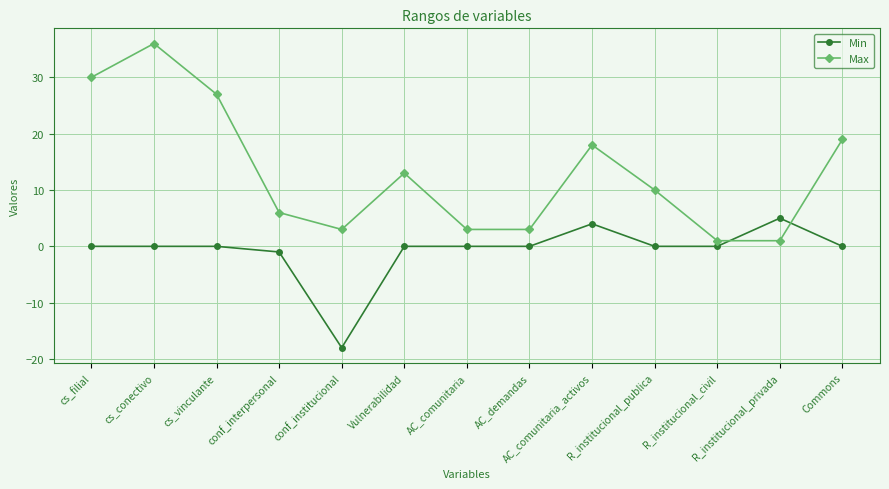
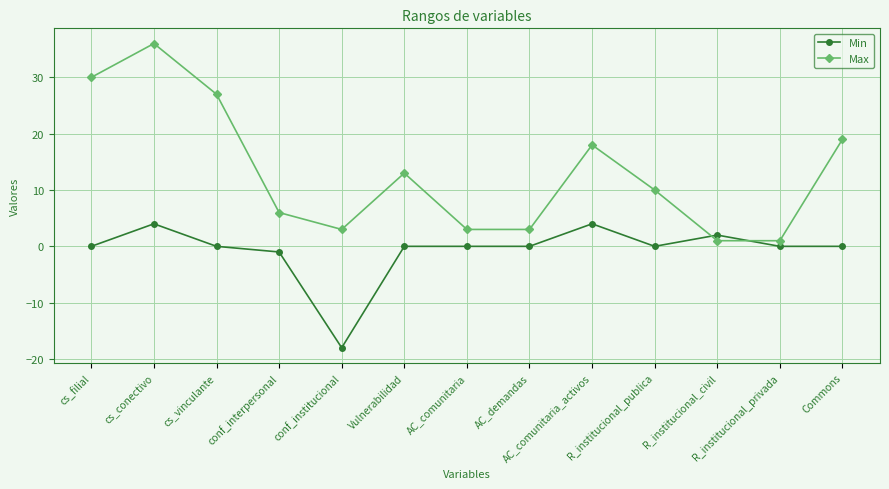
  {
    "Min": {
      "cs_filial": 0,
-     "cs_conectivo": 0,
+     "cs_conectivo": 4,
      "cs_vinculante": 0,
      "conf_interpersonal": -1,
      "conf_institucional": -18,
      "Vulnerabilidad": 0,
      "AC_comunitaria": 0,
      "AC_demandas": 0,
      "AC_comunitaria_activos": 4,
      "R_institucional_publica": 0,
-     "R_institucional_civil": 0,
-     "R_institucional_privada": 5,
+     "R_institucional_civil": 2,
+     "R_institucional_privada": 0,
      "Commons": 0
    },
    "Max": {
      "cs_filial": 30,
      "cs_conectivo": 36,
      "cs_vinculante": 27,
      "conf_interpersonal": 6,
      "conf_institucional": 3,
      "Vulnerabilidad": 13,
      "AC_comunitaria": 3,
      "AC_demandas": 3,
      "AC_comunitaria_activos": 18,
      "R_institucional_publica": 10,
      "R_institucional_civil": 1,
      "R_institucional_privada": 1,
      "Commons": 19
    }
  }
